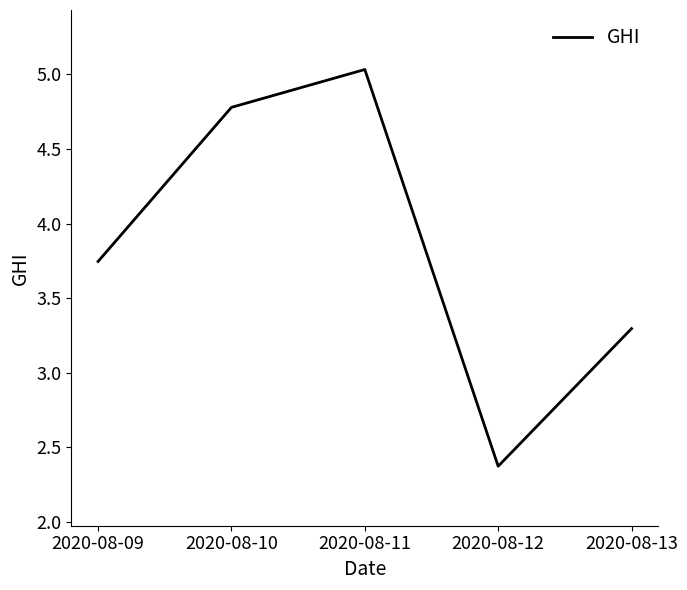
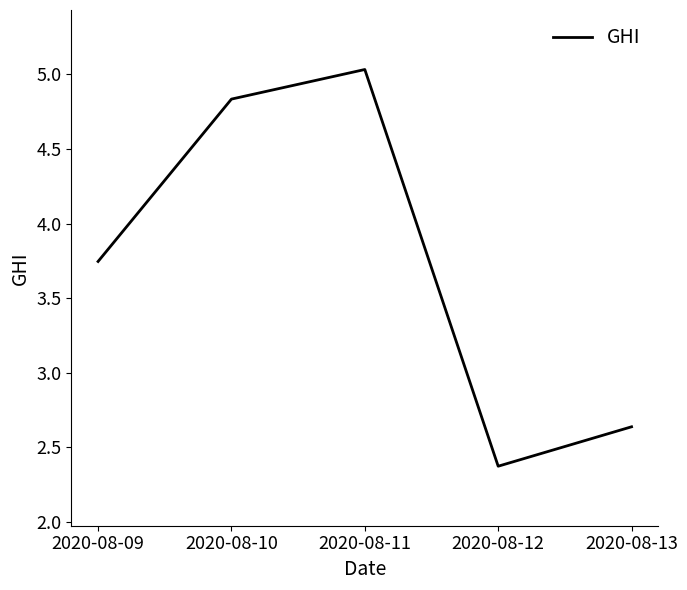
  {
    "2020-08-09": 3.75,
-   "2020-08-10": 4.78,
+   "2020-08-10": 4.83,
    "2020-08-11": 5.03,
    "2020-08-12": 2.37,
-   "2020-08-13": 3.30
+   "2020-08-13": 2.64
  }
